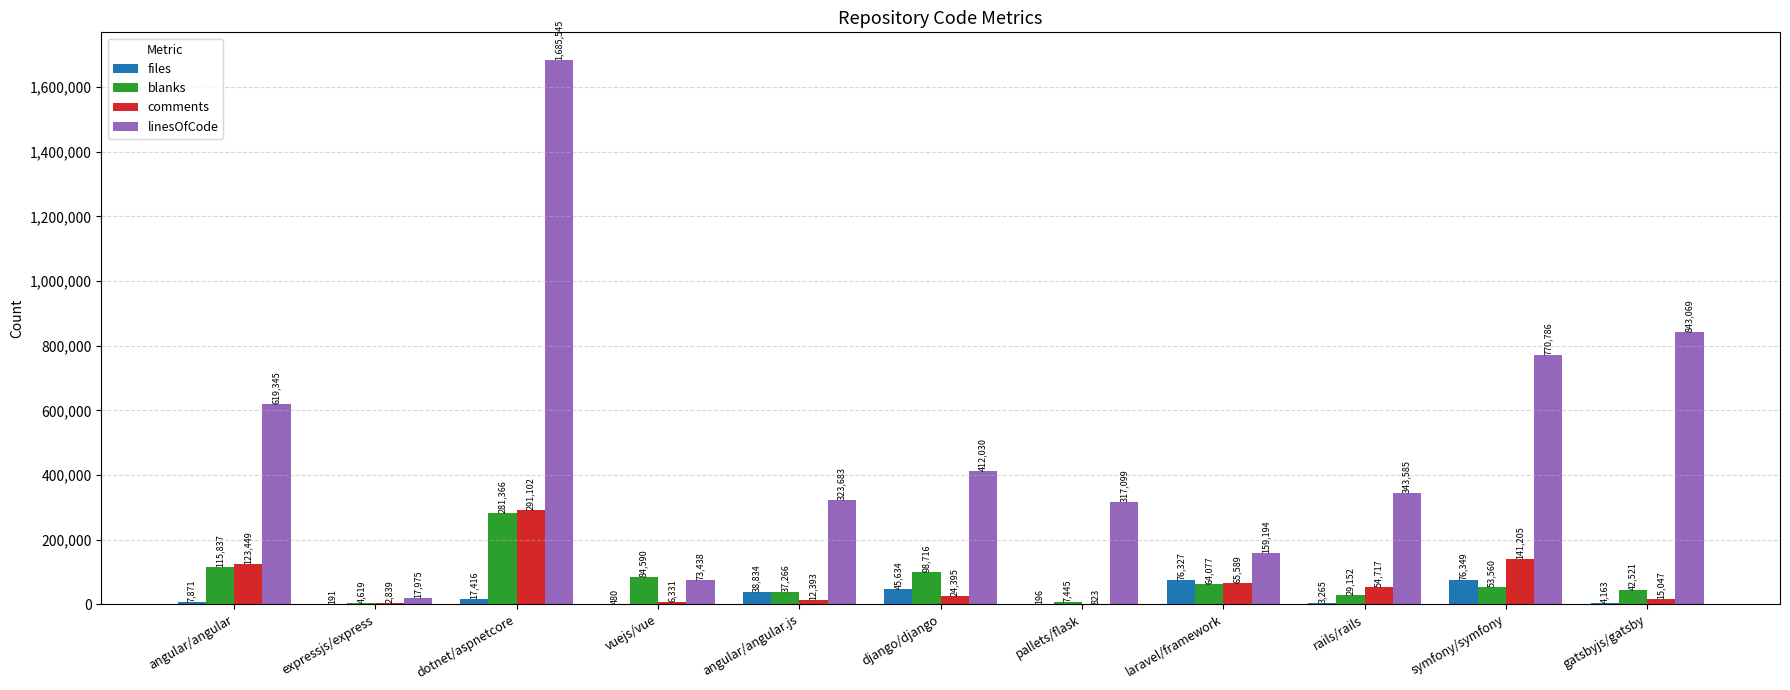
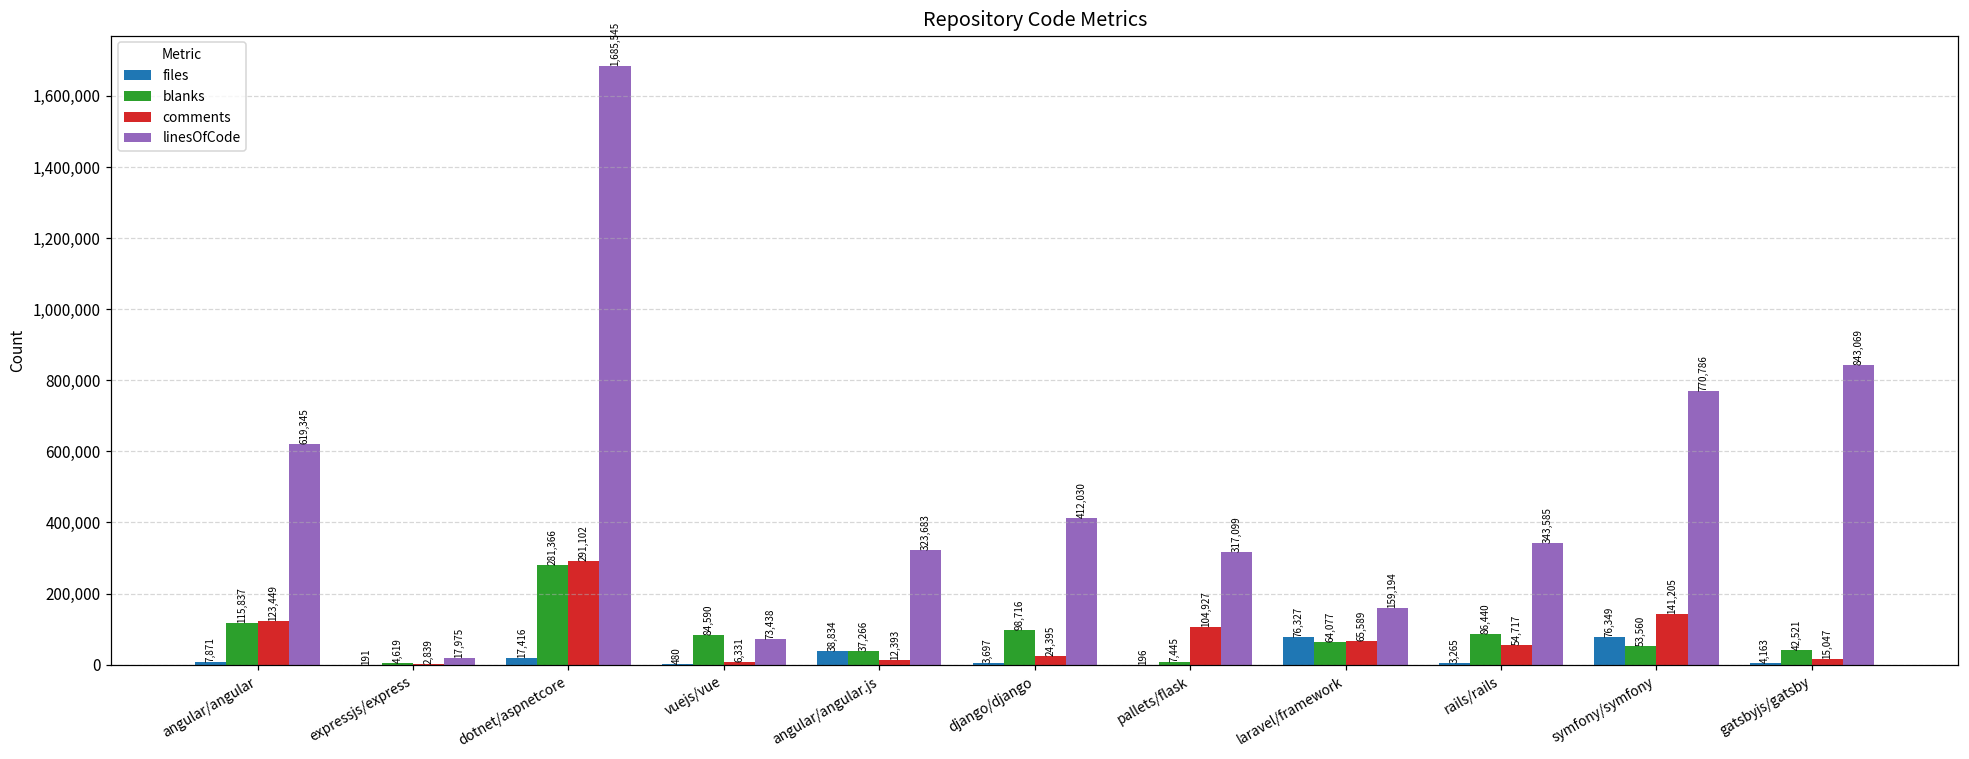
  {
    "files": {
      "angular/angular": "7,871",
      "expressjs/express": "191",
      "dotnet/aspnetcore": "17,416",
      "vuejs/vue": "480",
      "angular/angular.js": "38,834",
-     "django/django": "45,634",
+     "django/django": "3,697",
      "pallets/flask": "196",
      "laravel/framework": "76,327",
      "rails/rails": "3,265",
      "symfony/symfony": "76,349",
      "gatsbyjs/gatsby": "4,163"
    },
    "blanks": {
      "angular/angular": "115,837",
      "expressjs/express": "4,619",
      "dotnet/aspnetcore": "281,366",
      "vuejs/vue": "84,590",
      "angular/angular.js": "37,266",
      "django/django": "98,716",
      "pallets/flask": "7,445",
      "laravel/framework": "64,077",
-     "rails/rails": "29,152",
+     "rails/rails": "86,440",
      "symfony/symfony": "53,560",
      "gatsbyjs/gatsby": "42,521"
    },
    "comments": {
      "angular/angular": "123,449",
      "expressjs/express": "2,839",
      "dotnet/aspnetcore": "291,102",
      "vuejs/vue": "6,331",
      "angular/angular.js": "12,393",
      "django/django": "24,395",
-     "pallets/flask": "823",
+     "pallets/flask": "104,927",
      "laravel/framework": "65,589",
      "rails/rails": "54,717",
      "symfony/symfony": "141,205",
      "gatsbyjs/gatsby": "15,047"
    },
    "linesOfCode": {
      "angular/angular": "619,345",
      "expressjs/express": "17,975",
      "dotnet/aspnetcore": "1,685,545",
      "vuejs/vue": "73,438",
      "angular/angular.js": "323,683",
      "django/django": "412,030",
      "pallets/flask": "317,099",
      "laravel/framework": "159,194",
      "rails/rails": "343,585",
      "symfony/symfony": "770,786",
      "gatsbyjs/gatsby": "843,069"
    }
  }
